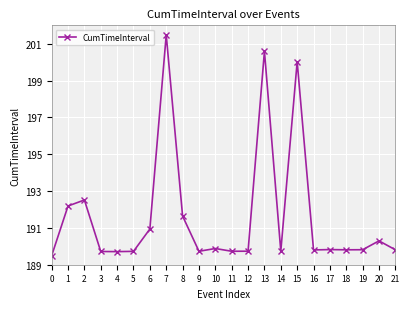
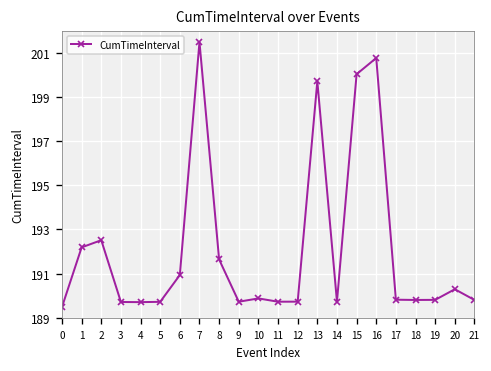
  {
    "0": 189.5,
    "1": 192.2,
    "2": 192.5,
    "3": 189.7,
    "4": 189.7,
    "5": 189.7,
    "6": 190.9,
    "7": 201.5,
    "8": 191.6,
    "9": 189.7,
    "10": 189.9,
    "11": 189.7,
    "12": 189.7,
-   "13": 200.6,
+   "13": 199.7,
    "14": 189.7,
    "15": 200.0,
-   "16": 189.8,
+   "16": 200.8,
    "17": 189.8,
    "18": 189.8,
    "19": 189.8,
    "20": 190.3,
    "21": 189.8
  }
